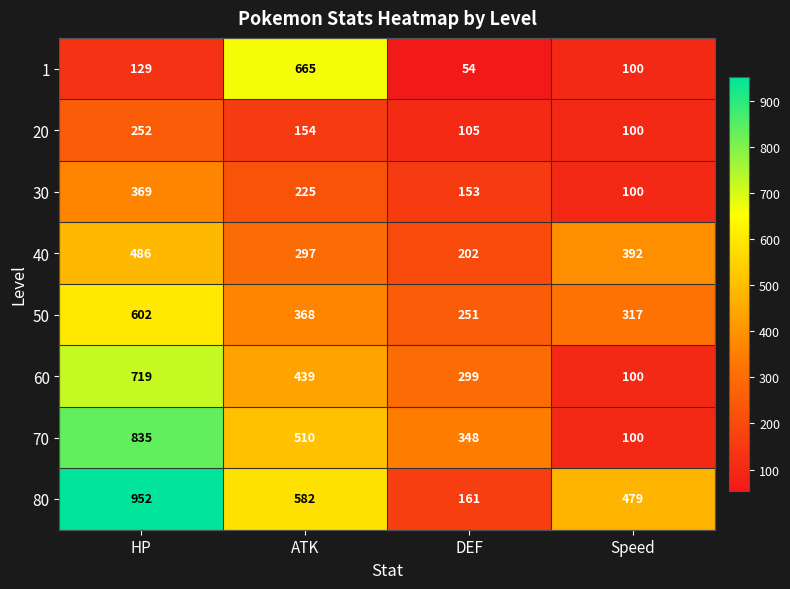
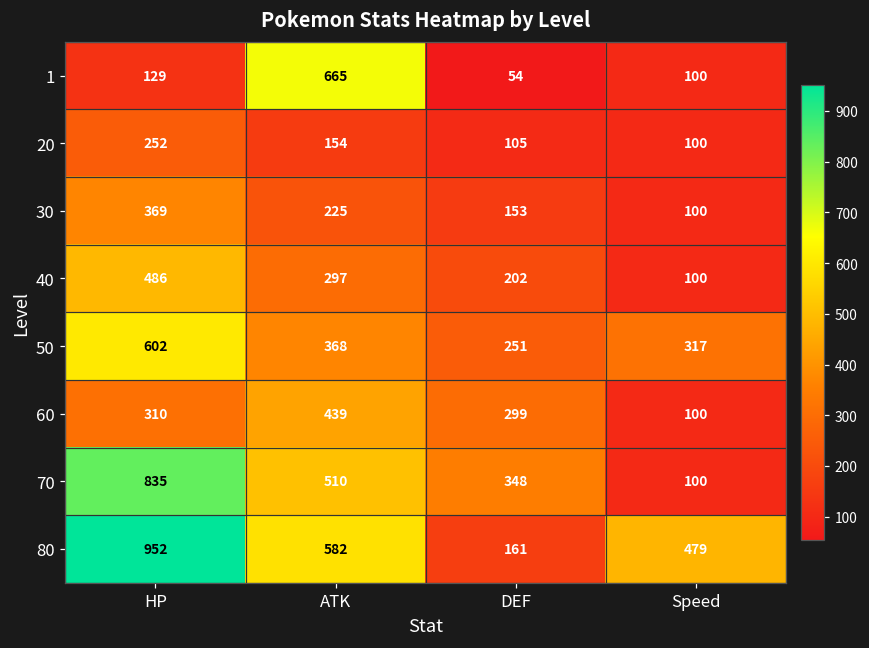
  {
    "1": {
      "HP": 129,
      "ATK": 665,
      "DEF": 54,
      "Speed": 100
    },
    "20": {
      "HP": 252,
      "ATK": 154,
      "DEF": 105,
      "Speed": 100
    },
    "30": {
      "HP": 369,
      "ATK": 225,
      "DEF": 153,
      "Speed": 100
    },
    "40": {
      "HP": 486,
      "ATK": 297,
      "DEF": 202,
-     "Speed": 392
+     "Speed": 100
    },
    "50": {
      "HP": 602,
      "ATK": 368,
      "DEF": 251,
      "Speed": 317
    },
    "60": {
-     "HP": 719,
+     "HP": 310,
      "ATK": 439,
      "DEF": 299,
      "Speed": 100
    },
    "70": {
      "HP": 835,
      "ATK": 510,
      "DEF": 348,
      "Speed": 100
    },
    "80": {
      "HP": 952,
      "ATK": 582,
      "DEF": 161,
      "Speed": 479
    }
  }
